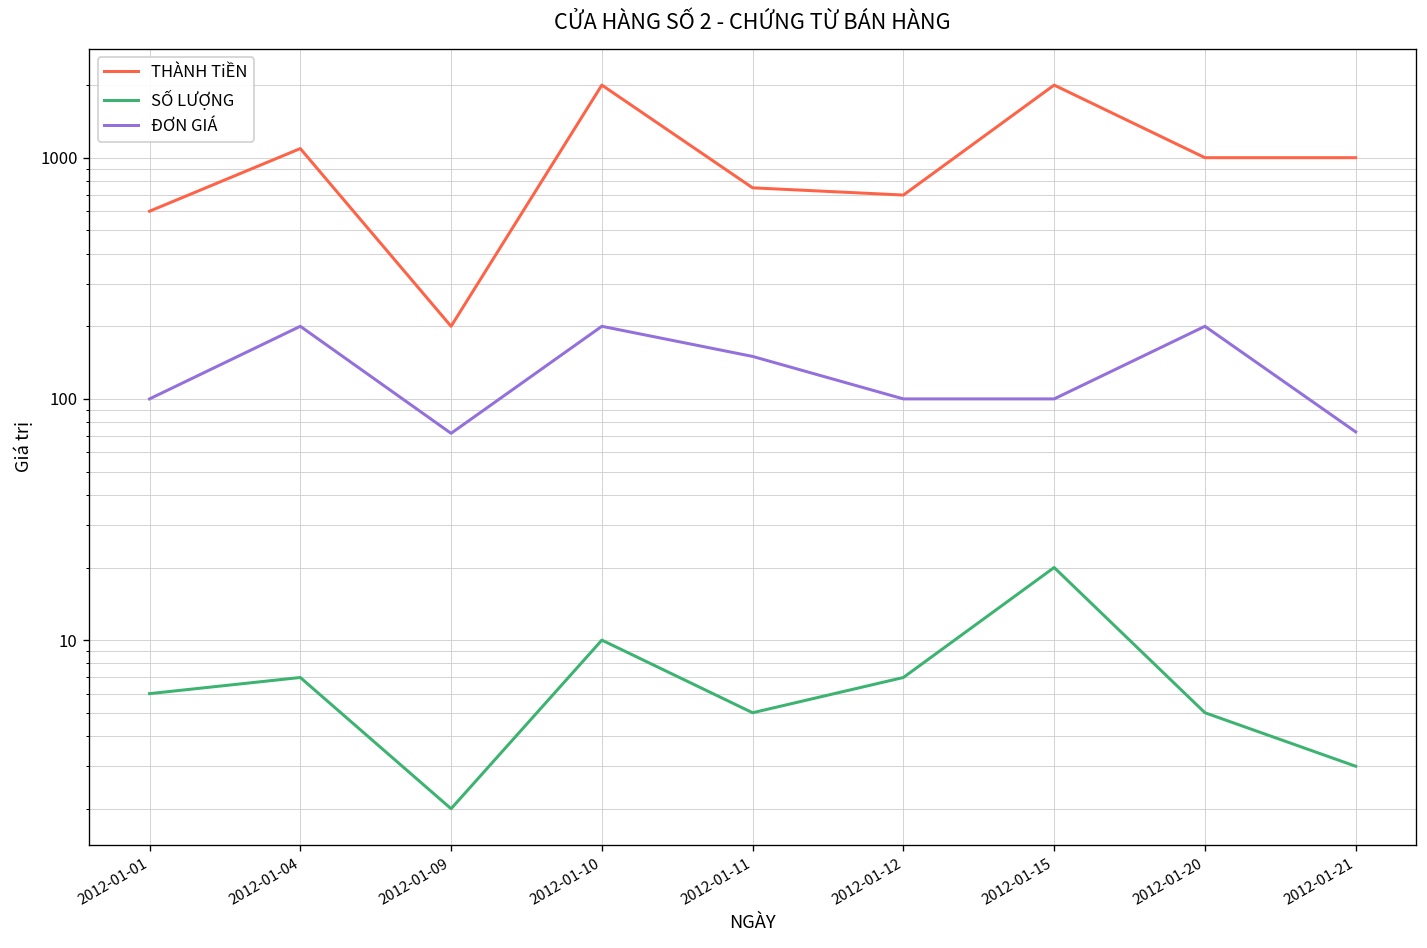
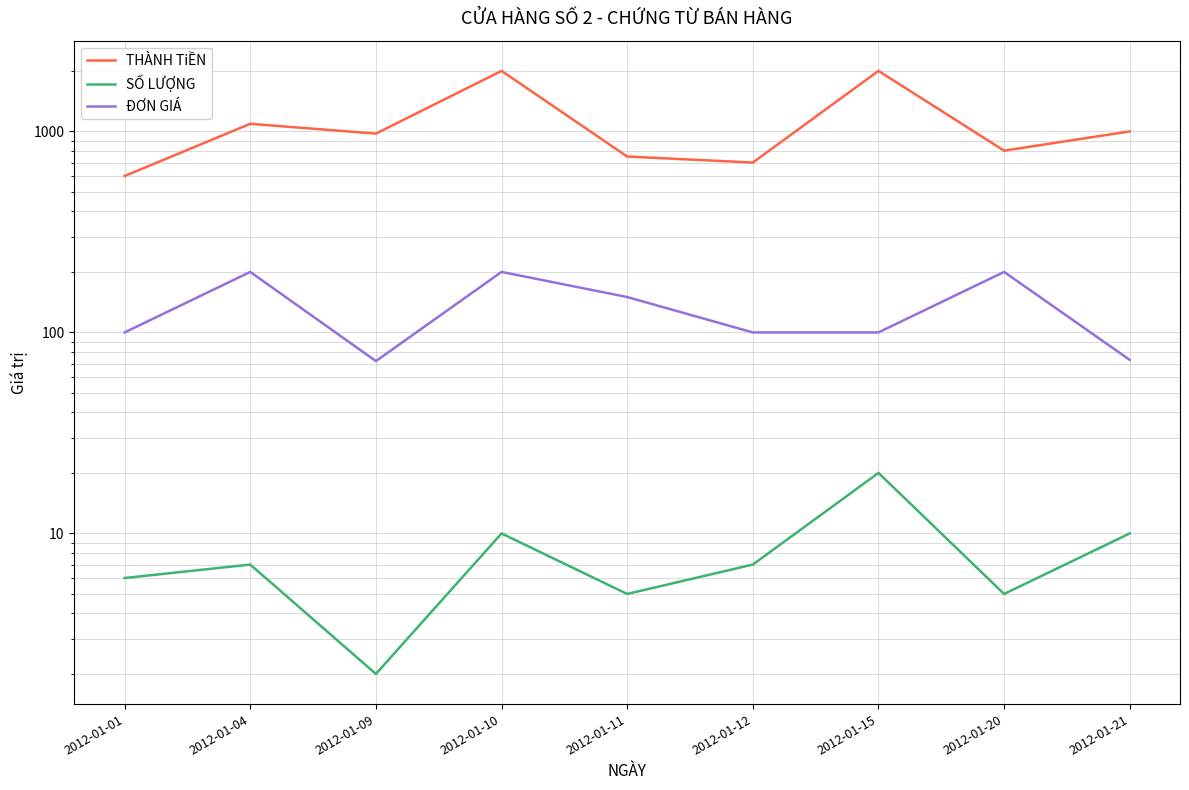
  {
    "THÀNH TiỀN": {
      "2012-01-01": 600,
      "2012-01-04": 1100,
-     "2012-01-09": 200,
+     "2012-01-09": 1000,
      "2012-01-10": 2000,
      "2012-01-11": 750,
      "2012-01-12": 700,
      "2012-01-15": 2000,
-     "2012-01-20": 1000,
+     "2012-01-20": 800,
      "2012-01-21": 1000
    },
    "SỐ LƯỢNG": {
      "2012-01-01": 6,
      "2012-01-04": 7,
      "2012-01-09": 2,
      "2012-01-10": 10,
      "2012-01-11": 5,
      "2012-01-12": 7,
      "2012-01-15": 20,
      "2012-01-20": 5,
-     "2012-01-21": 3
+     "2012-01-21": 10
    },
    "ĐƠN GIÁ": {
      "2012-01-01": 100,
      "2012-01-04": 200,
      "2012-01-09": 72,
      "2012-01-10": 200,
      "2012-01-11": 150,
      "2012-01-12": 100,
      "2012-01-15": 100,
      "2012-01-20": 200,
      "2012-01-21": 73
    }
  }
